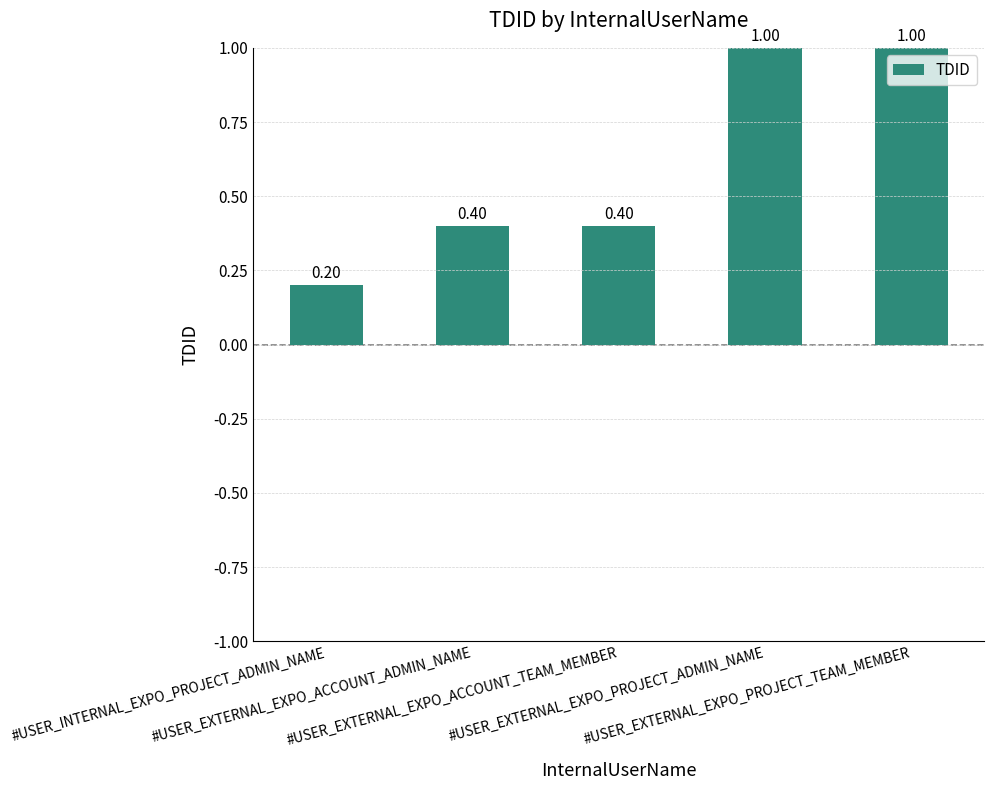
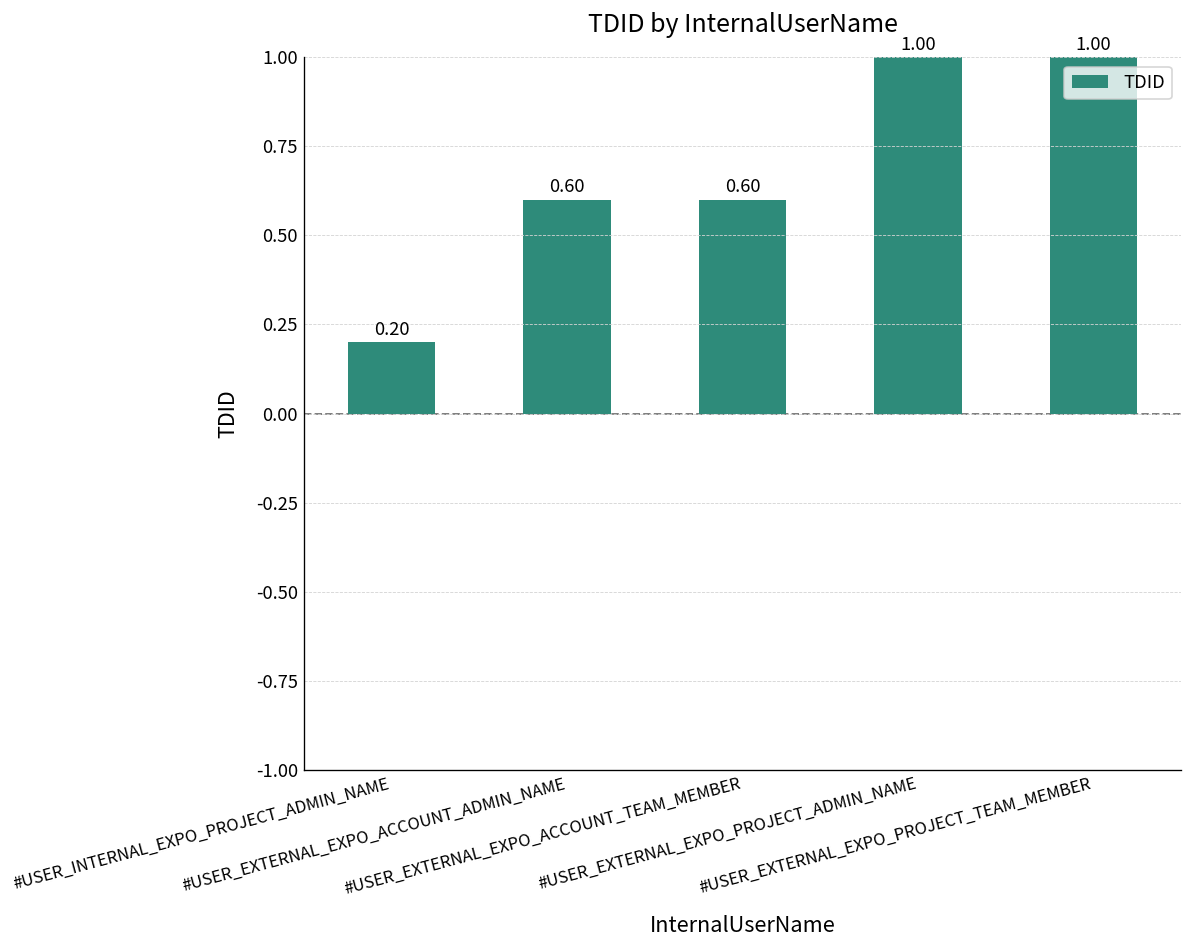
  {
    "#USER_INTERNAL_EXPO_PROJECT_ADMIN_NAME": 0.20,
-   "#USER_EXTERNAL_EXPO_ACCOUNT_ADMIN_NAME": 0.40,
-   "#USER_EXTERNAL_EXPO_ACCOUNT_TEAM_MEMBER": 0.40,
+   "#USER_EXTERNAL_EXPO_ACCOUNT_ADMIN_NAME": 0.60,
+   "#USER_EXTERNAL_EXPO_ACCOUNT_TEAM_MEMBER": 0.60,
    "#USER_EXTERNAL_EXPO_PROJECT_ADMIN_NAME": 1.00,
    "#USER_EXTERNAL_EXPO_PROJECT_TEAM_MEMBER": 1.00
  }
